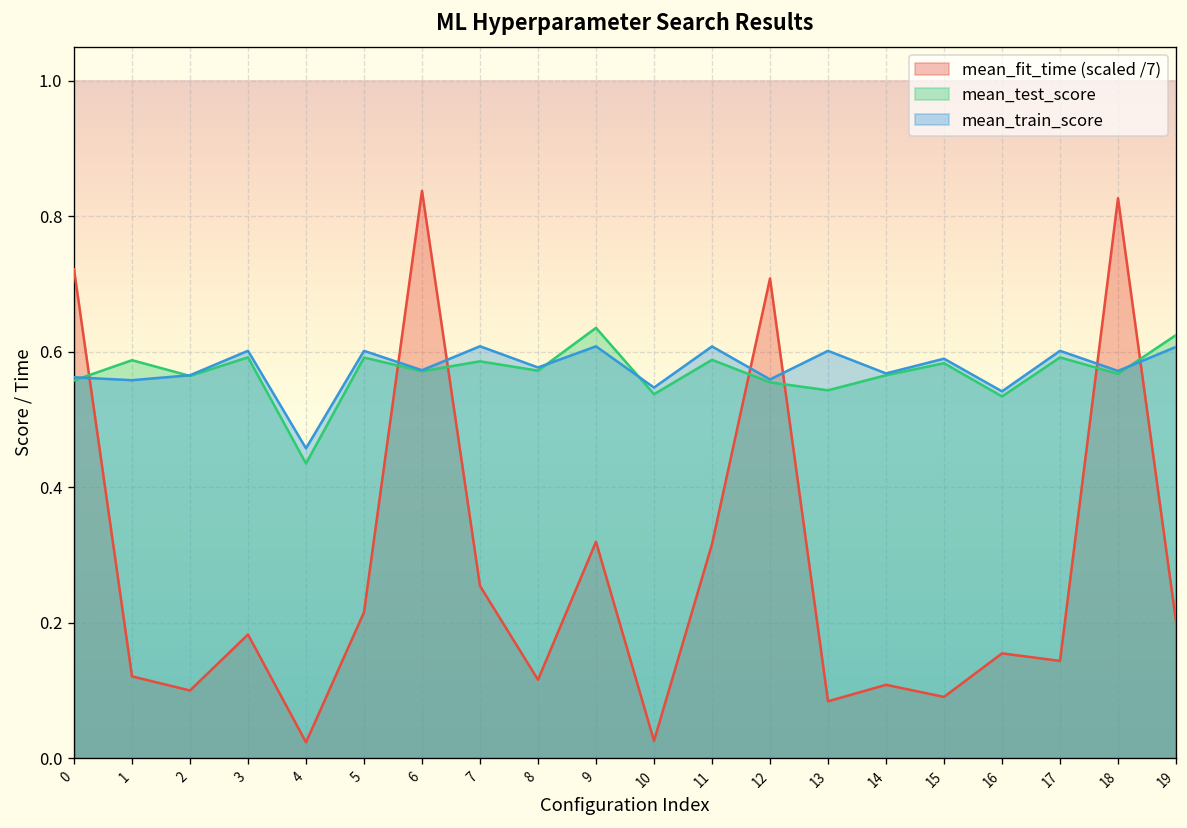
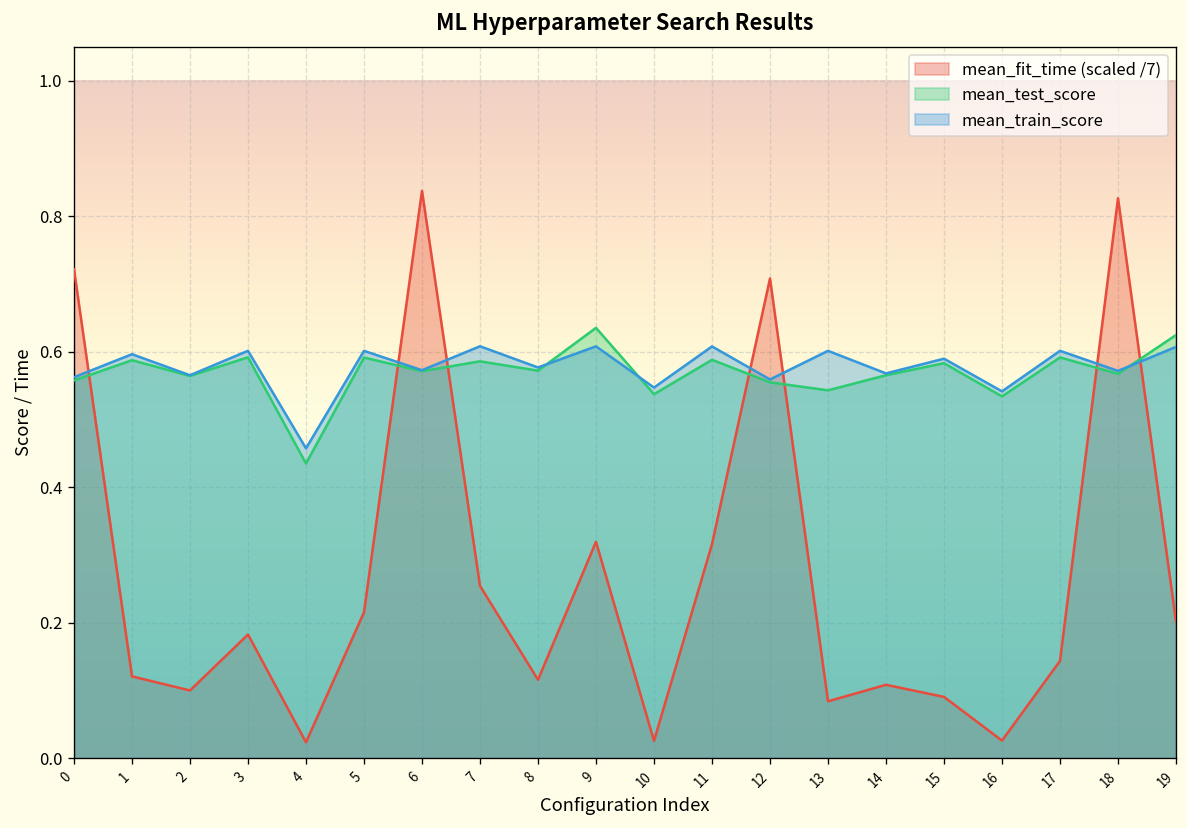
  {
    "mean_fit_time (scaled /7)": {
      "0": 0.72,
      "1": 0.12,
      "2": 0.10,
      "3": 0.18,
      "4": 0.02,
      "5": 0.22,
      "6": 0.84,
      "7": 0.25,
      "8": 0.12,
      "9": 0.32,
      "10": 0.03,
      "11": 0.32,
      "12": 0.71,
      "13": 0.08,
      "14": 0.11,
      "15": 0.09,
-     "16": 0.15,
+     "16": 0.03,
      "17": 0.14,
      "18": 0.83,
      "19": 0.20
    },
    "mean_test_score": {
      "0": 0.56,
      "1": 0.59,
      "3": 0.59,
      "4": 0.43,
      "5": 0.59,
      "7": 0.59,
      "8": 0.57,
      "9": 0.64,
      "10": 0.54,
      "11": 0.59,
      "13": 0.54,
      "15": 0.58,
      "16": 0.53,
      "17": 0.59,
      "19": 0.62
    },
    "mean_train_score": {
      "0": 0.56,
-     "1": 0.56,
+     "1": 0.60,
      "3": 0.60,
      "4": 0.46,
      "5": 0.60,
      "7": 0.61,
      "8": 0.58,
      "9": 0.61,
      "10": 0.55,
      "11": 0.61,
      "13": 0.60,
      "15": 0.59,
      "16": 0.54,
      "17": 0.60,
      "19": 0.61
    }
  }
